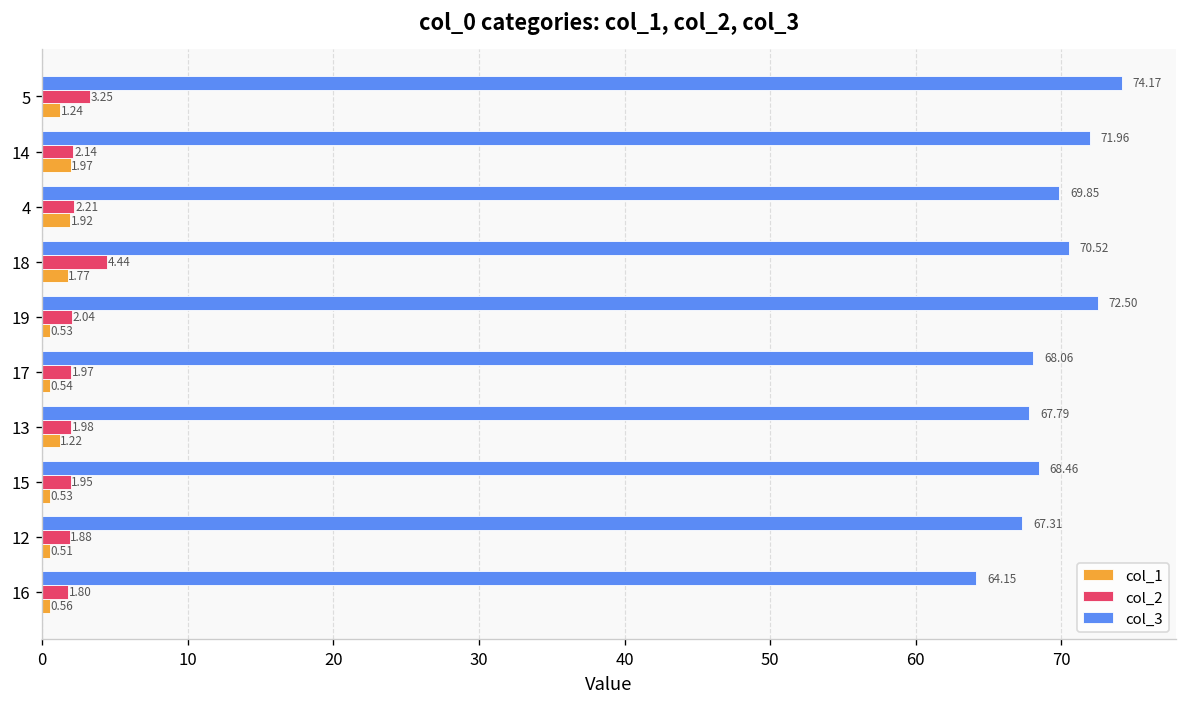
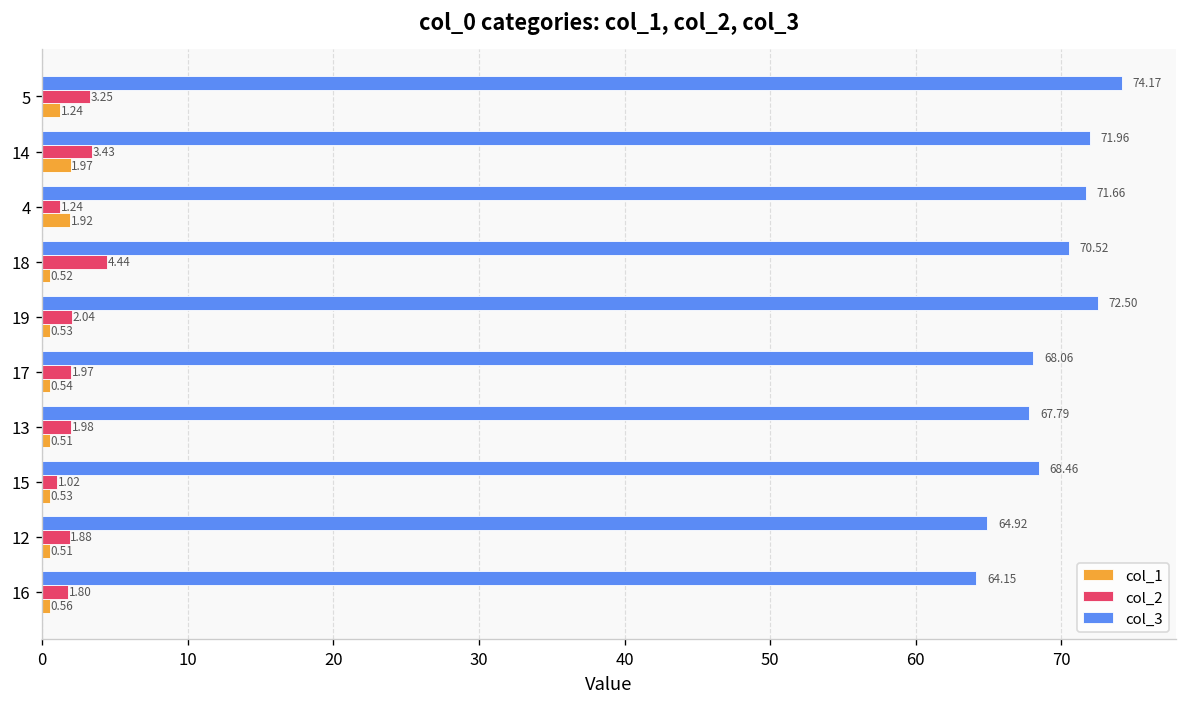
  {
    "col_1": {
      "5": 1.24,
      "14": 1.97,
      "4": 1.92,
-     "18": 1.77,
+     "18": 0.52,
      "19": 0.53,
      "17": 0.54,
-     "13": 1.22,
+     "13": 0.51,
      "15": 0.53,
      "12": 0.51,
      "16": 0.56
    },
    "col_2": {
      "5": 3.25,
-     "14": 2.14,
-     "4": 2.21,
+     "14": 3.43,
+     "4": 1.24,
      "18": 4.44,
      "19": 2.04,
      "17": 1.97,
      "13": 1.98,
-     "15": 1.95,
+     "15": 1.02,
      "12": 1.88,
      "16": 1.80
    },
    "col_3": {
      "5": 74.17,
      "14": 71.96,
-     "4": 69.85,
+     "4": 71.66,
      "18": 70.52,
      "19": 72.50,
      "17": 68.06,
      "13": 67.79,
      "15": 68.46,
-     "12": 67.31,
+     "12": 64.92,
      "16": 64.15
    }
  }
